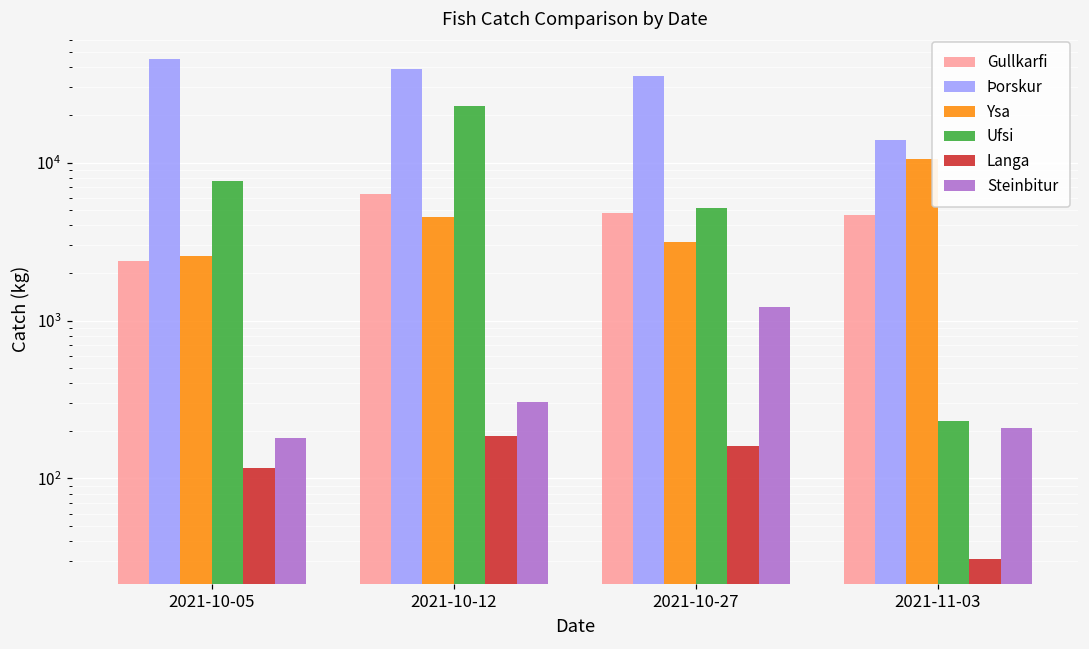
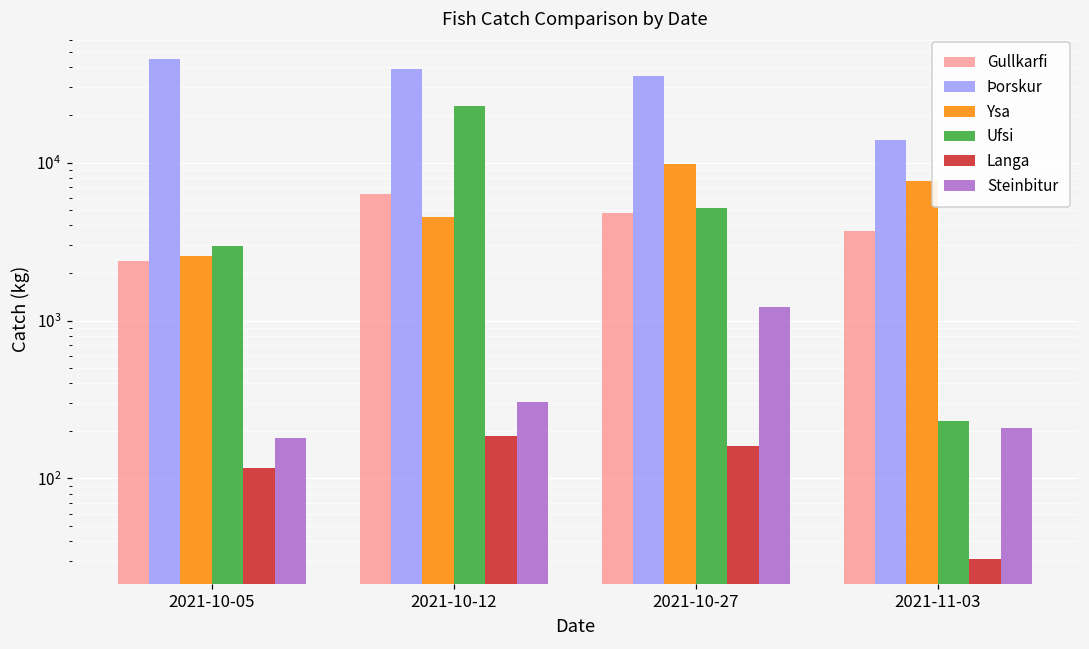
  {
    "Gullkarfi": {
      "2021-10-05": 2400,
      "2021-10-12": 6000,
      "2021-10-27": 4800,
-     "2021-11-03": 4700
+     "2021-11-03": 3700
    },
    "Þorskur": {
      "2021-10-05": 45000,
      "2021-10-12": 39000,
      "2021-10-27": 35000,
      "2021-11-03": 14000
    },
    "Ysa": {
      "2021-10-05": 2600,
      "2021-10-12": 4500,
-     "2021-10-27": 3200,
-     "2021-11-03": 10000
+     "2021-10-27": 10000,
+     "2021-11-03": 8000
    },
    "Ufsi": {
-     "2021-10-05": 8000,
+     "2021-10-05": 2900,
      "2021-10-12": 23000,
      "2021-10-27": 5100,
      "2021-11-03": 230
    },
    "Langa": {
      "2021-10-05": 120,
      "2021-10-12": 190,
      "2021-10-27": 160,
      "2021-11-03": 31
    },
    "Steinbitur": {
      "2021-10-05": 180,
      "2021-10-12": 300,
      "2021-10-27": 1200,
      "2021-11-03": 210
    }
  }
